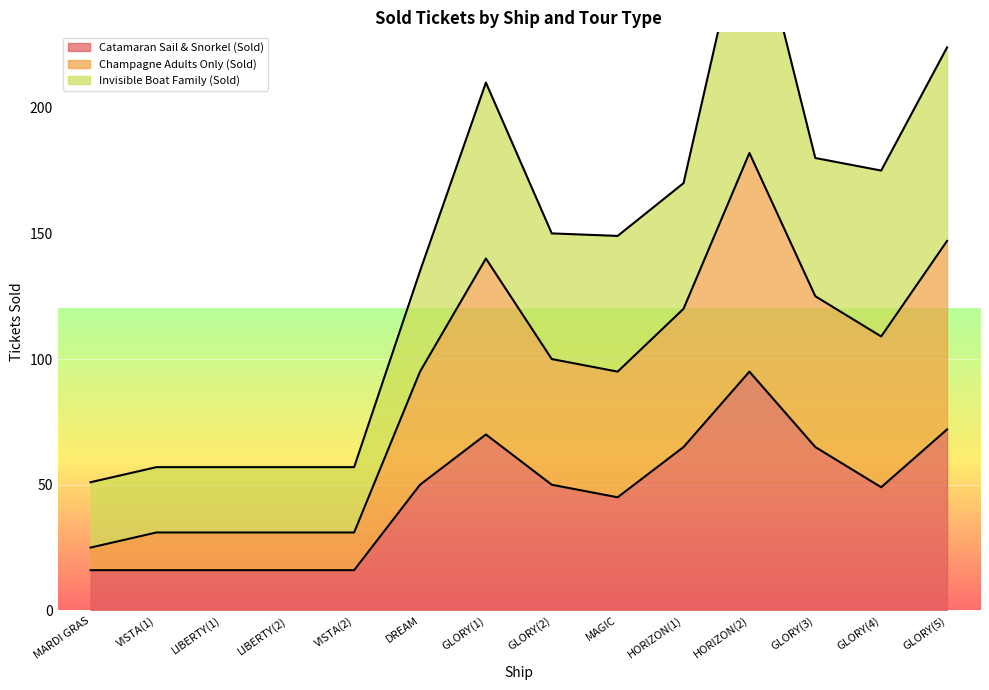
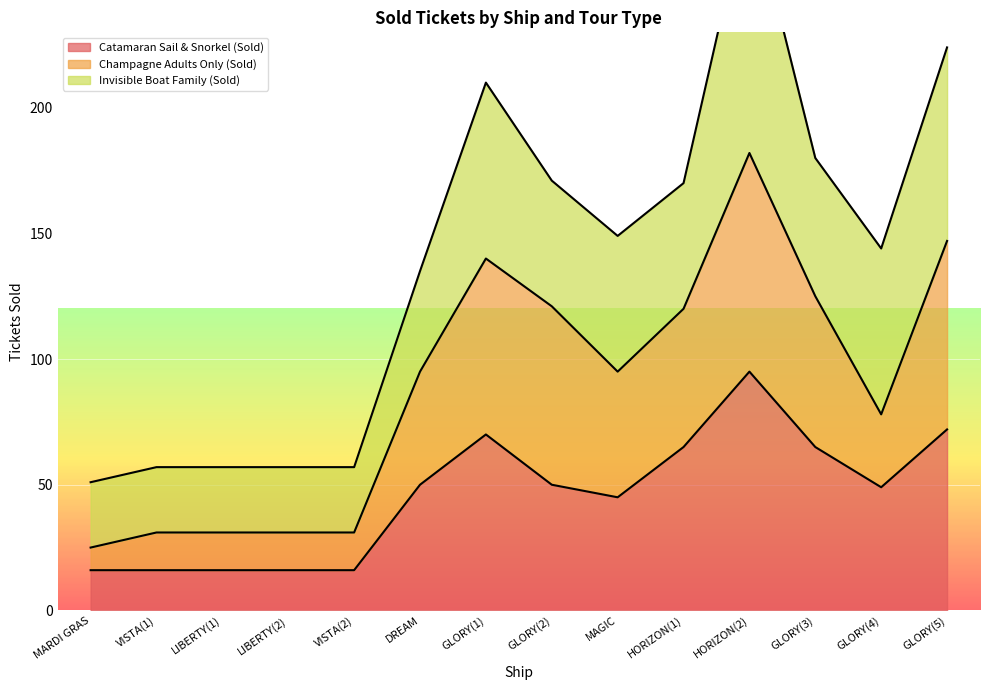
  {
    "Catamaran Sail & Snorkel (Sold)": {
      "MARDI GRAS": 16,
      "VISTA(1)": 16,
      "LIBERTY(1)": 16,
      "LIBERTY(2)": 16,
      "VISTA(2)": 16,
      "DREAM": 50,
      "GLORY(1)": 70,
      "GLORY(2)": 50,
      "MAGIC": 45,
      "HORIZON(1)": 65,
      "HORIZON(2)": 95,
      "GLORY(3)": 65,
      "GLORY(4)": 49,
      "GLORY(5)": 72
    },
    "Champagne Adults Only (Sold)": {
      "MARDI GRAS": 9,
      "VISTA(1)": 15,
      "LIBERTY(1)": 15,
      "LIBERTY(2)": 15,
      "VISTA(2)": 15,
      "DREAM": 45,
      "GLORY(1)": 70,
-     "GLORY(2)": 50,
+     "GLORY(2)": 71,
      "MAGIC": 50,
      "HORIZON(1)": 55,
      "HORIZON(2)": 87,
      "GLORY(3)": 60,
-     "GLORY(4)": 60,
+     "GLORY(4)": 29,
      "GLORY(5)": 75
    },
    "Invisible Boat Family (Sold)": {
      "MARDI GRAS": 26,
      "VISTA(1)": 26,
      "LIBERTY(1)": 26,
      "LIBERTY(2)": 26,
      "VISTA(2)": 26,
      "DREAM": 40,
      "GLORY(1)": 70,
      "GLORY(2)": 50,
      "MAGIC": 54,
      "HORIZON(1)": 50,
      "GLORY(3)": 55,
      "GLORY(4)": 66,
      "GLORY(5)": 77
    }
  }
